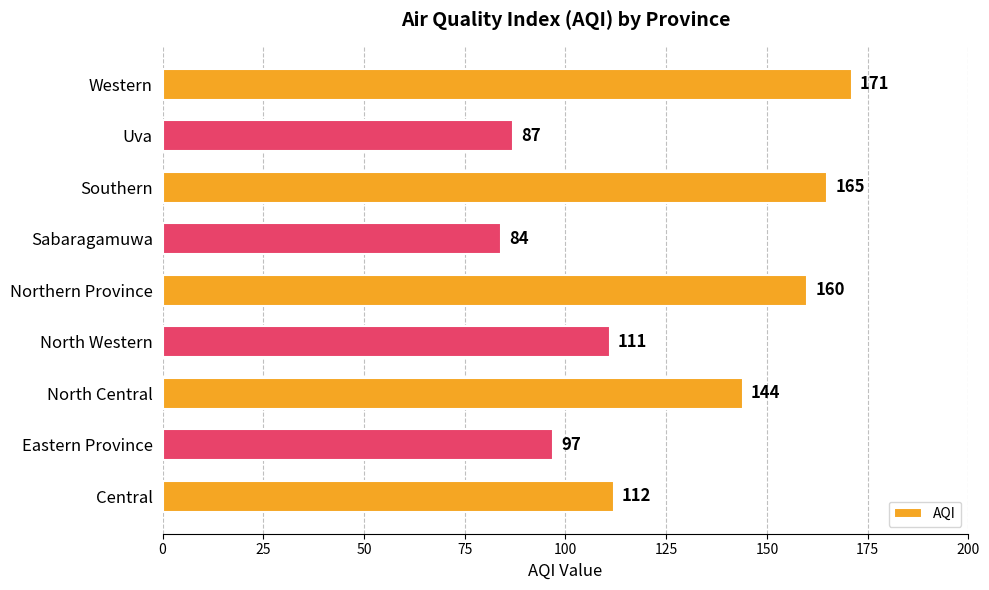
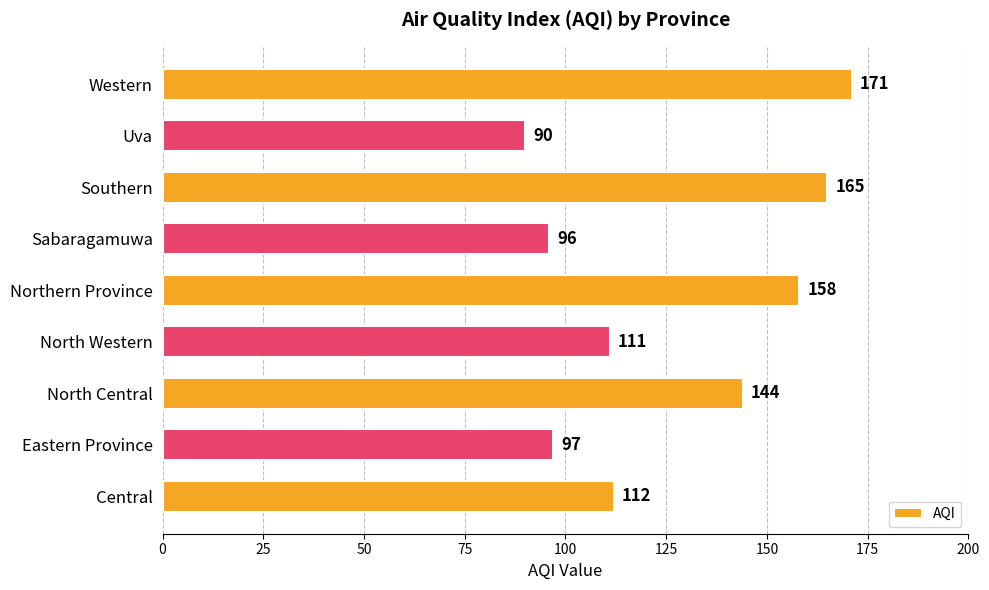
  {
    "Western": 171,
-   "Uva": 87,
+   "Uva": 90,
    "Southern": 165,
-   "Sabaragamuwa": 84,
-   "Northern Province": 160,
+   "Sabaragamuwa": 96,
+   "Northern Province": 158,
    "North Western": 111,
    "North Central": 144,
    "Eastern Province": 97,
    "Central": 112
  }
